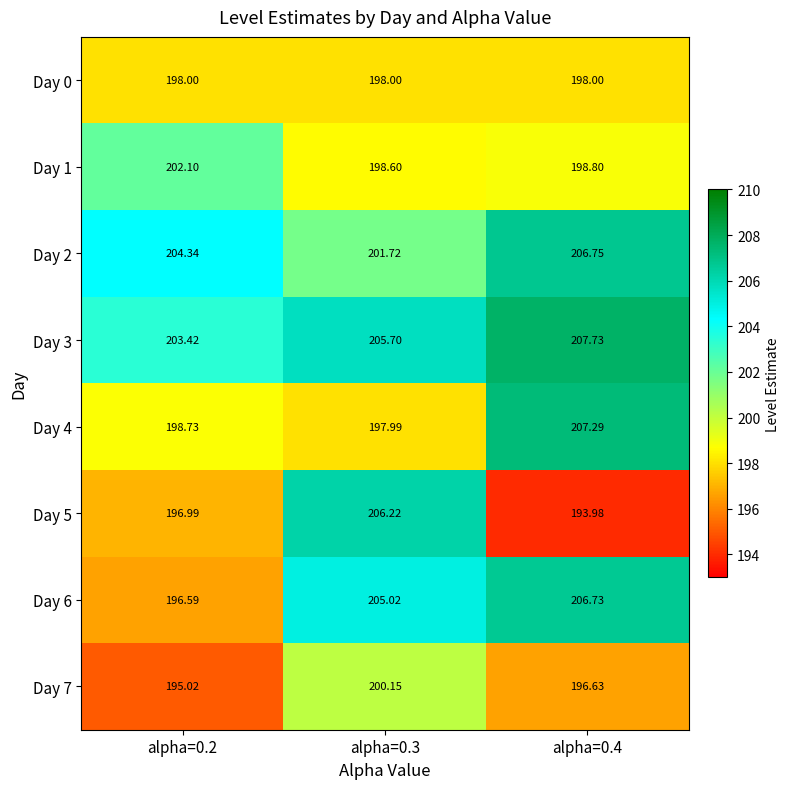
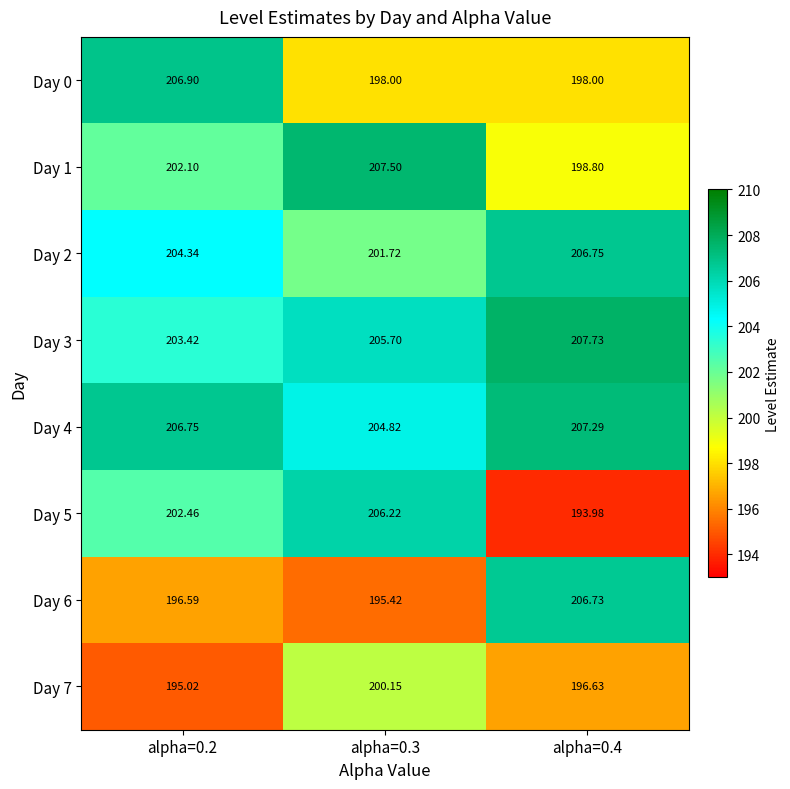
  {
    "Day 0": {
-     "alpha=0.2": 198.00,
+     "alpha=0.2": 206.90,
      "alpha=0.3": 198.00,
      "alpha=0.4": 198.00
    },
    "Day 1": {
      "alpha=0.2": 202.10,
-     "alpha=0.3": 198.60,
+     "alpha=0.3": 207.50,
      "alpha=0.4": 198.80
    },
    "Day 2": {
      "alpha=0.2": 204.34,
      "alpha=0.3": 201.72,
      "alpha=0.4": 206.75
    },
    "Day 3": {
      "alpha=0.2": 203.42,
      "alpha=0.3": 205.70,
      "alpha=0.4": 207.73
    },
    "Day 4": {
-     "alpha=0.2": 198.73,
-     "alpha=0.3": 197.99,
+     "alpha=0.2": 206.75,
+     "alpha=0.3": 204.82,
      "alpha=0.4": 207.29
    },
    "Day 5": {
-     "alpha=0.2": 196.99,
+     "alpha=0.2": 202.46,
      "alpha=0.3": 206.22,
      "alpha=0.4": 193.98
    },
    "Day 6": {
      "alpha=0.2": 196.59,
-     "alpha=0.3": 205.02,
+     "alpha=0.3": 195.42,
      "alpha=0.4": 206.73
    },
    "Day 7": {
      "alpha=0.2": 195.02,
      "alpha=0.3": 200.15,
      "alpha=0.4": 196.63
    }
  }
